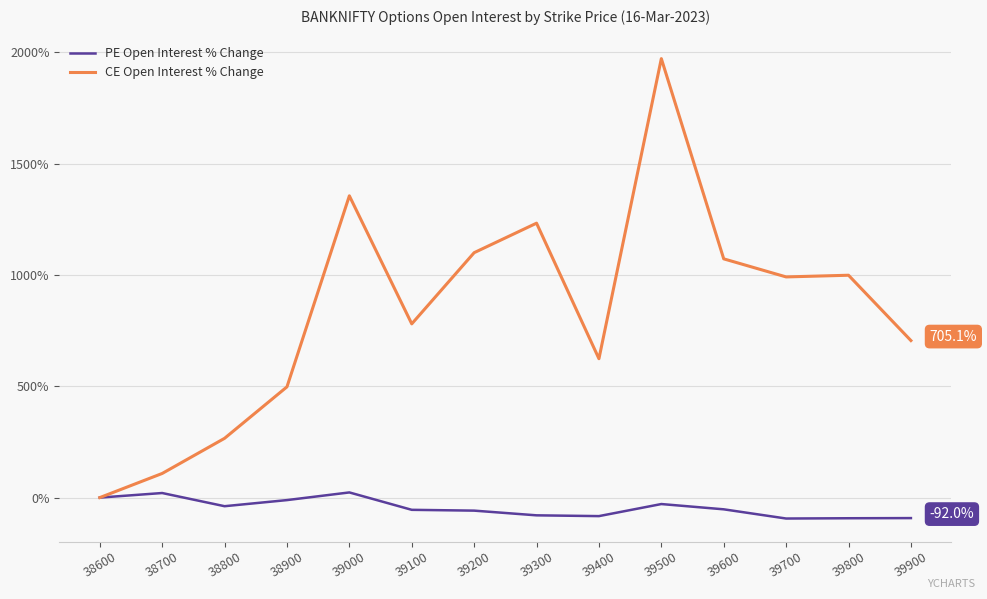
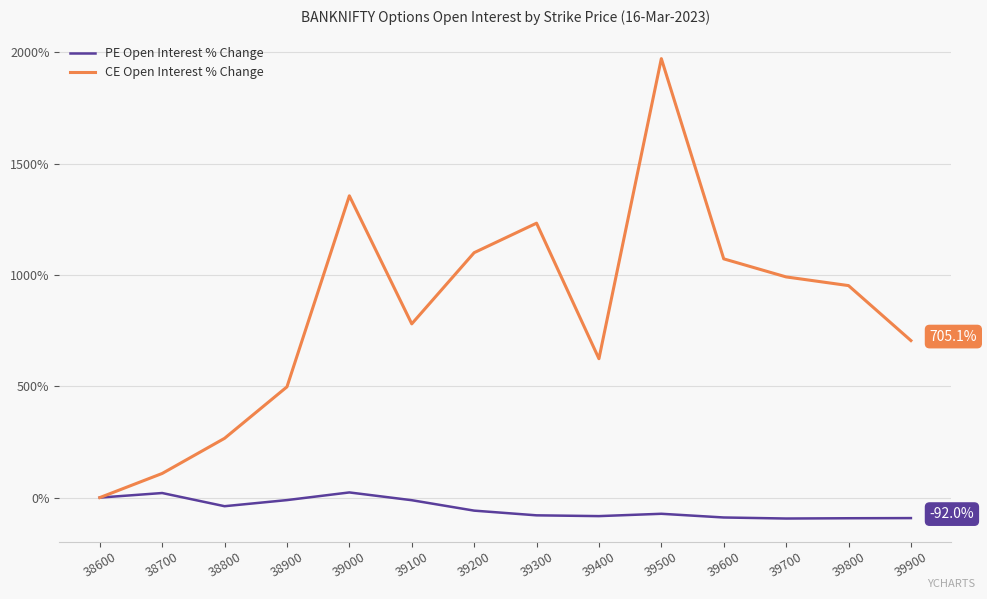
  {
    "PE Open Interest % Change": {
      "38700": "20%",
      "38800": "-40%",
      "38900": "-10%",
      "39000": "20%",
-     "39100": "-50%",
+     "39100": "-10%",
      "39200": "-60%",
      "39300": "-80%",
      "39400": "-80%",
-     "39500": "-30%",
-     "39600": "-50%",
+     "39500": "-70%",
+     "39600": "-90%",
      "39700": "-90%",
      "39800": "-90%"
    },
    "CE Open Interest % Change": {
      "38700": "110%",
      "38800": "270%",
      "38900": "500%",
      "39000": "1360%",
      "39100": "780%",
      "39200": "1100%",
      "39300": "1230%",
      "39400": "620%",
      "39500": "1970%",
      "39600": "1070%",
      "39700": "990%",
-     "39800": "1000%"
+     "39800": "950%"
    }
  }
